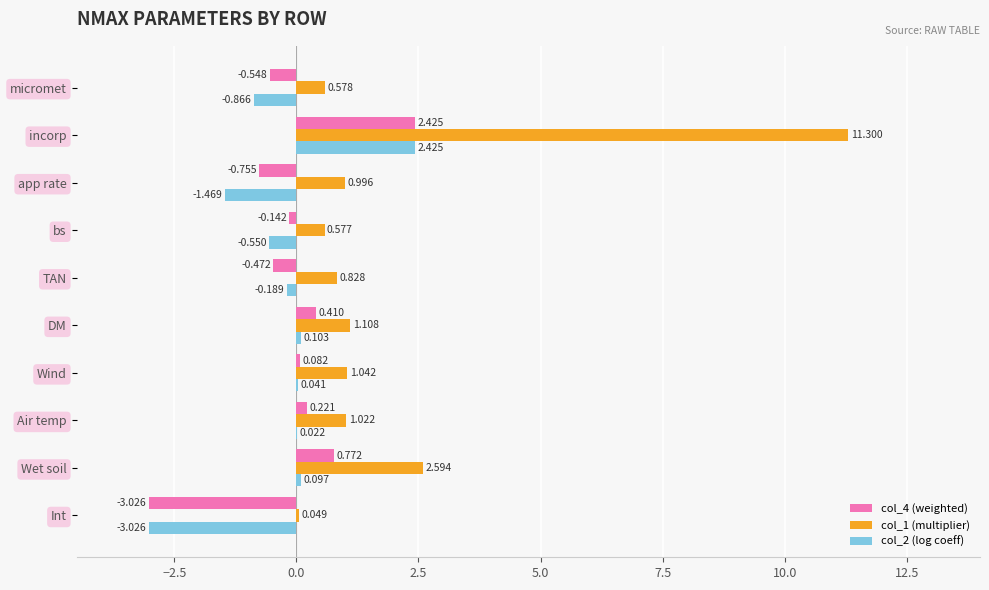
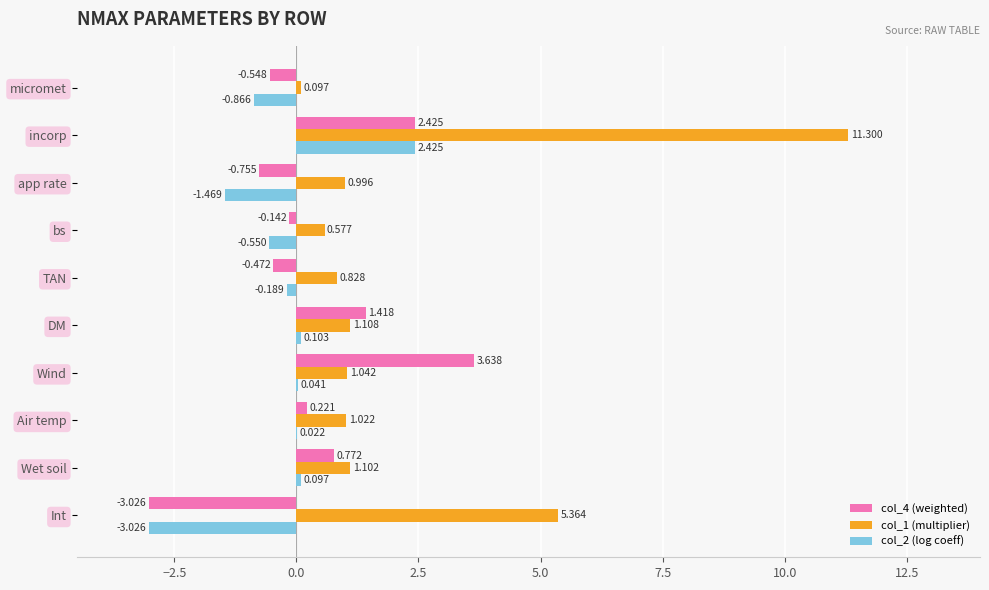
  {
    "col_4 (weighted)": {
      "micromet": -0.548,
      "incorp": 2.425,
      "app rate": -0.755,
      "bs": -0.142,
      "TAN": -0.472,
-     "DM": 0.410,
-     "Wind": 0.082,
+     "DM": 1.418,
+     "Wind": 3.638,
      "Air temp": 0.221,
      "Wet soil": 0.772,
      "Int": -3.026
    },
    "col_1 (multiplier)": {
-     "micromet": 0.578,
+     "micromet": 0.097,
      "incorp": 11.300,
      "app rate": 0.996,
      "bs": 0.577,
      "TAN": 0.828,
      "DM": 1.108,
      "Wind": 1.042,
      "Air temp": 1.022,
-     "Wet soil": 2.594,
-     "Int": 0.049
+     "Wet soil": 1.102,
+     "Int": 5.364
    },
    "col_2 (log coeff)": {
      "micromet": -0.866,
      "incorp": 2.425,
      "app rate": -1.469,
      "bs": -0.550,
      "TAN": -0.189,
      "DM": 0.103,
      "Wind": 0.041,
      "Air temp": 0.022,
      "Wet soil": 0.097,
      "Int": -3.026
    }
  }
